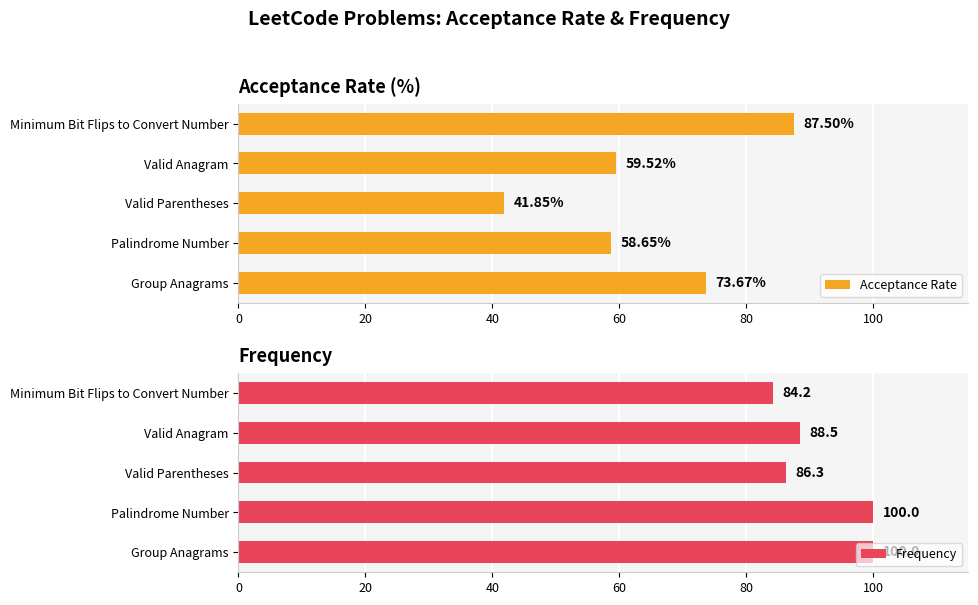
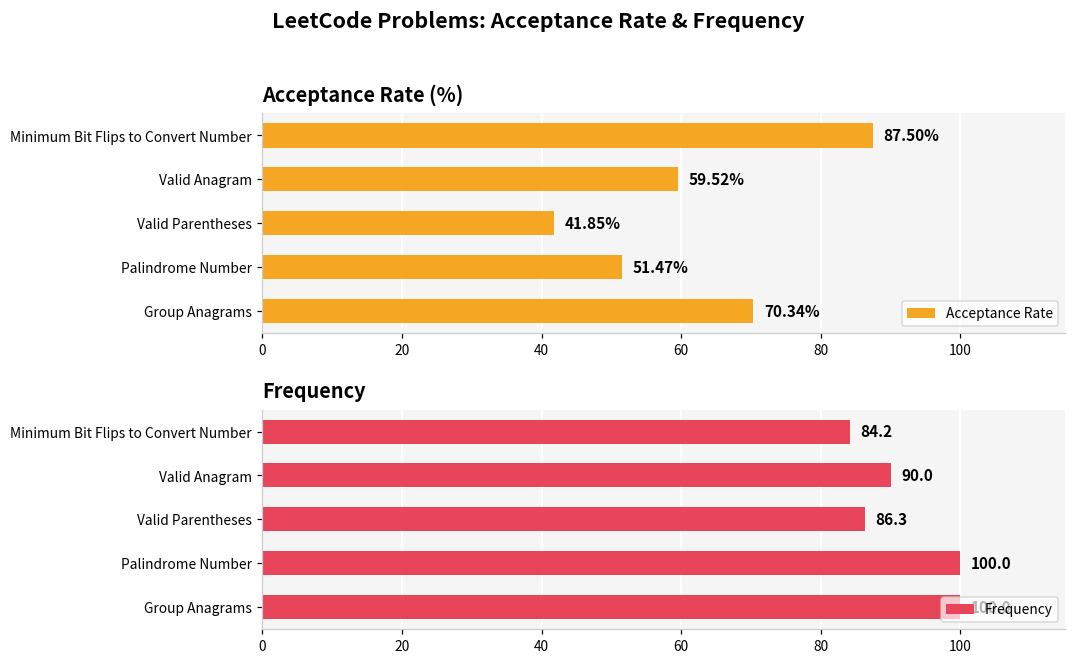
  {
    "Acceptance Rate (%)": {
      "Minimum Bit Flips to Convert Number": "87.50%",
      "Valid Anagram": "59.52%",
      "Valid Parentheses": "41.85%",
-     "Palindrome Number": "58.65%",
-     "Group Anagrams": "73.67%"
+     "Palindrome Number": "51.47%",
+     "Group Anagrams": "70.34%"
    },
    "Frequency": {
      "Minimum Bit Flips to Convert Number": "84.2",
-     "Valid Anagram": "88.5",
+     "Valid Anagram": "90.0",
      "Valid Parentheses": "86.3",
      "Palindrome Number": "100.0"
    }
  }
